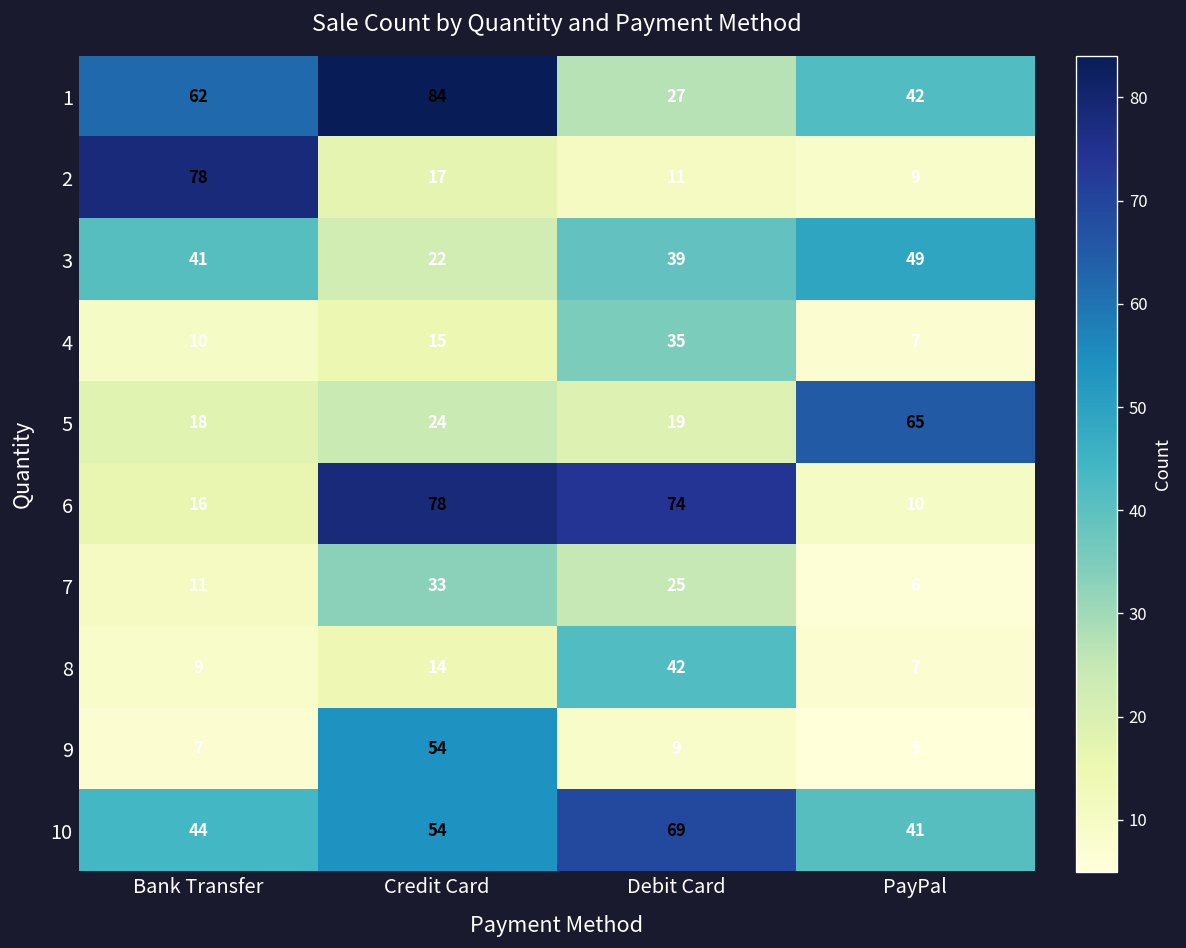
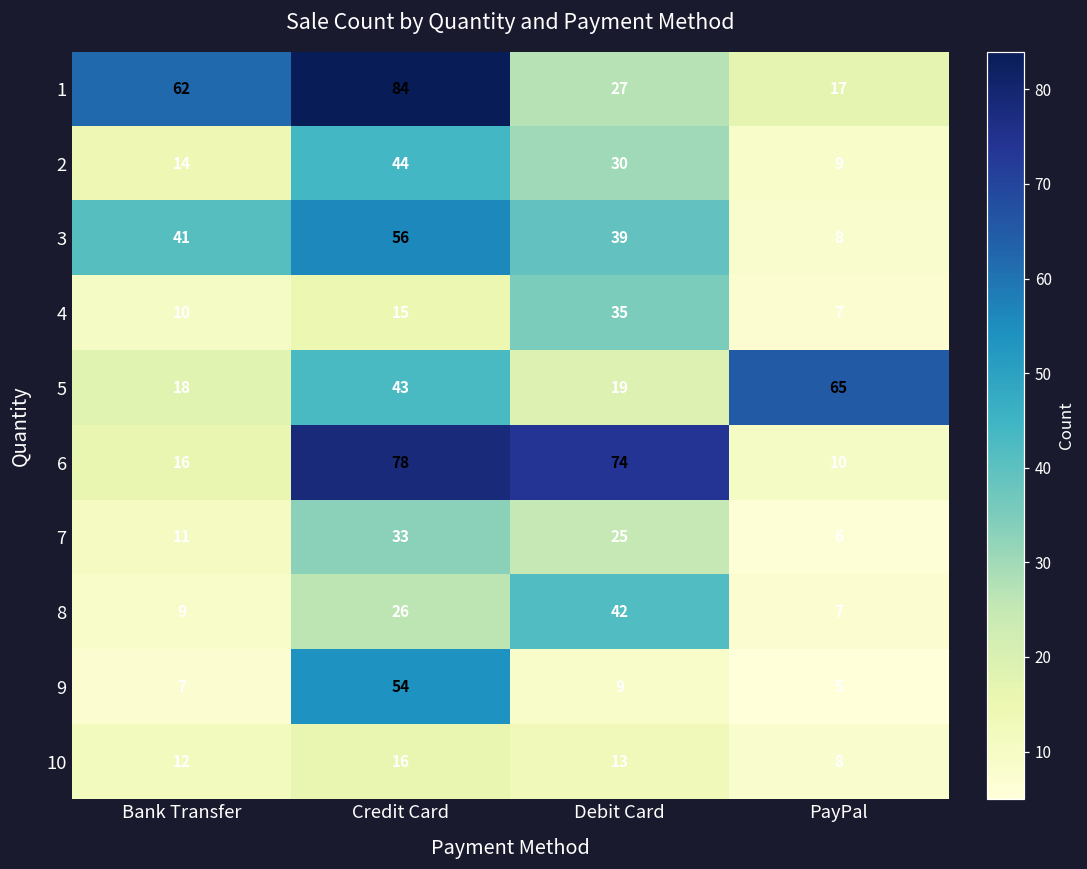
  {
    "1": {
      "Bank Transfer": 62,
      "Credit Card": 84,
      "Debit Card": 27,
-     "PayPal": 42
+     "PayPal": 17
    },
    "2": {
-     "Bank Transfer": 78,
-     "Credit Card": 17,
-     "Debit Card": 11,
+     "Bank Transfer": 14,
+     "Credit Card": 44,
+     "Debit Card": 30,
      "PayPal": 9
    },
    "3": {
      "Bank Transfer": 41,
-     "Credit Card": 22,
+     "Credit Card": 56,
      "Debit Card": 39,
-     "PayPal": 49
+     "PayPal": 8
    },
    "4": {
      "Bank Transfer": 10,
      "Credit Card": 15,
      "Debit Card": 35
    },
    "5": {
      "Bank Transfer": 18,
-     "Credit Card": 24,
+     "Credit Card": 43,
      "Debit Card": 19,
      "PayPal": 65
    },
    "6": {
      "Bank Transfer": 16,
      "Credit Card": 78,
      "Debit Card": 74,
      "PayPal": 10
    },
    "7": {
      "Bank Transfer": 11,
      "Credit Card": 33,
      "Debit Card": 25
    },
    "8": {
      "Bank Transfer": 9,
-     "Credit Card": 14,
+     "Credit Card": 26,
      "Debit Card": 42
    },
    "9": {
      "Credit Card": 54,
      "Debit Card": 9
    },
    "10": {
-     "Bank Transfer": 44,
-     "Credit Card": 54,
-     "Debit Card": 69,
-     "PayPal": 41
+     "Bank Transfer": 12,
+     "Credit Card": 16,
+     "Debit Card": 13,
+     "PayPal": 8
    }
  }
